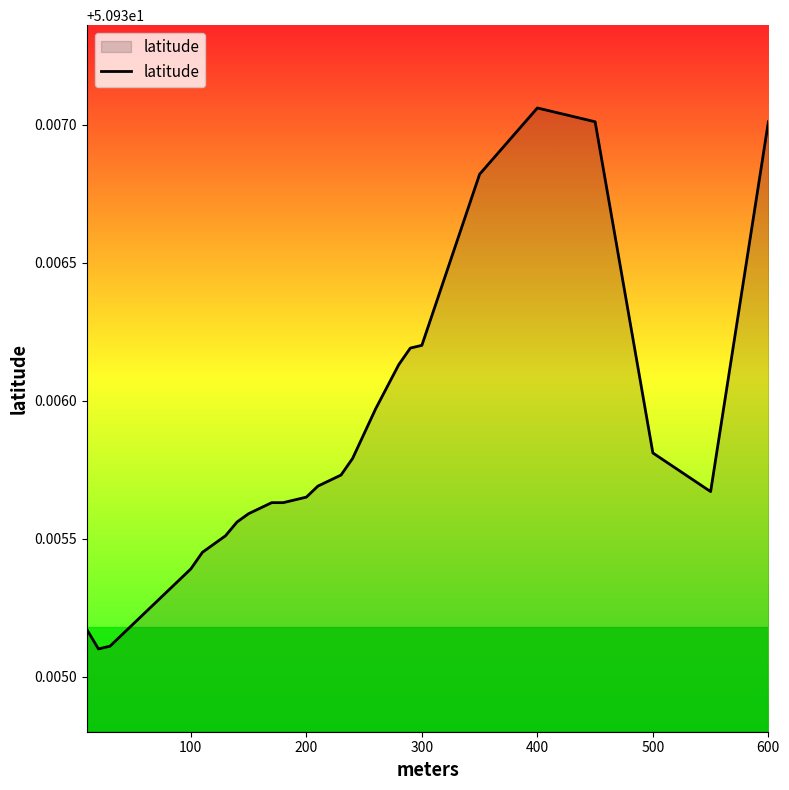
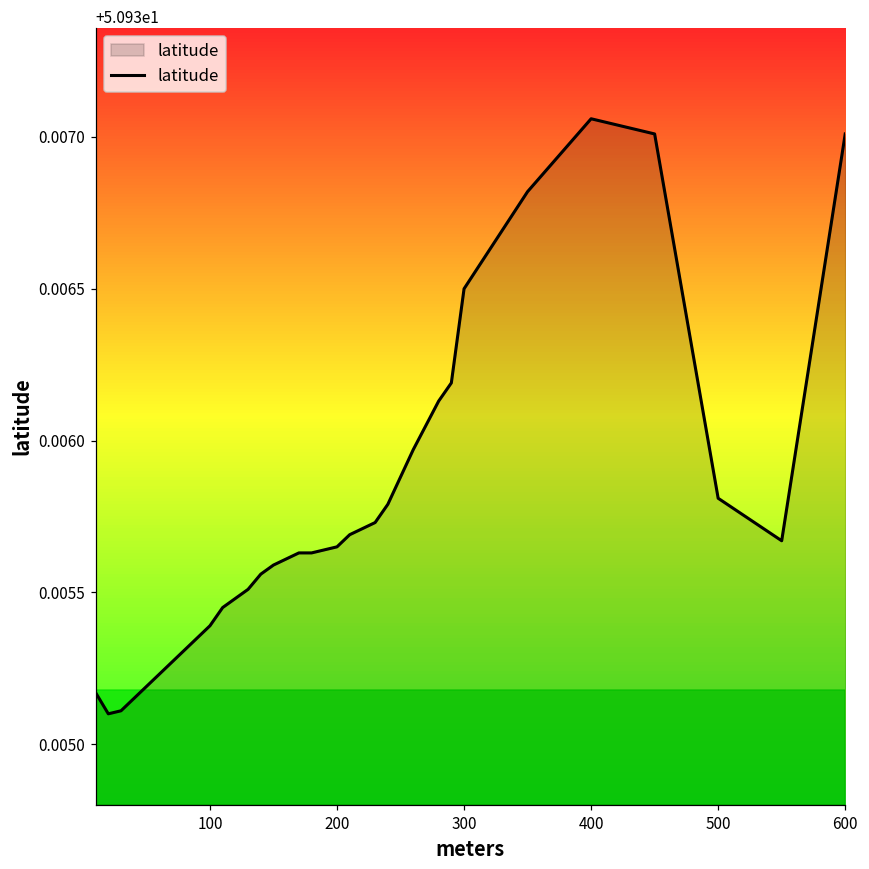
  {
    "100": 50.93539,
    "200": 50.93565,
-   "300": 50.9362,
+   "300": 50.9365,
    "400": 50.93706,
    "500": 50.93581,
    "600": 50.93701
  }
